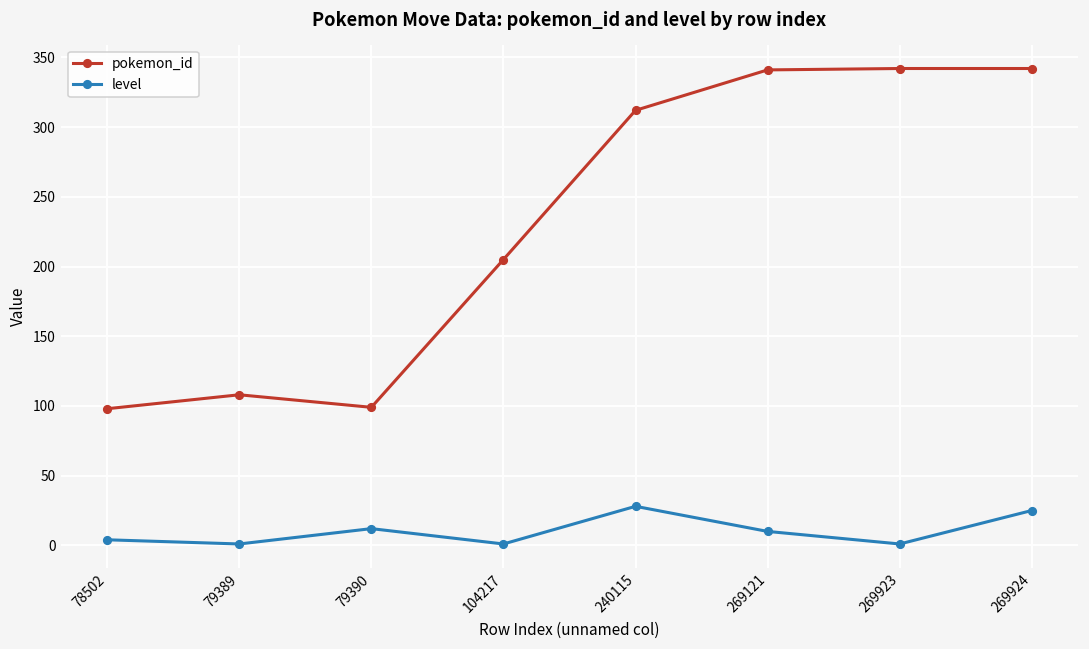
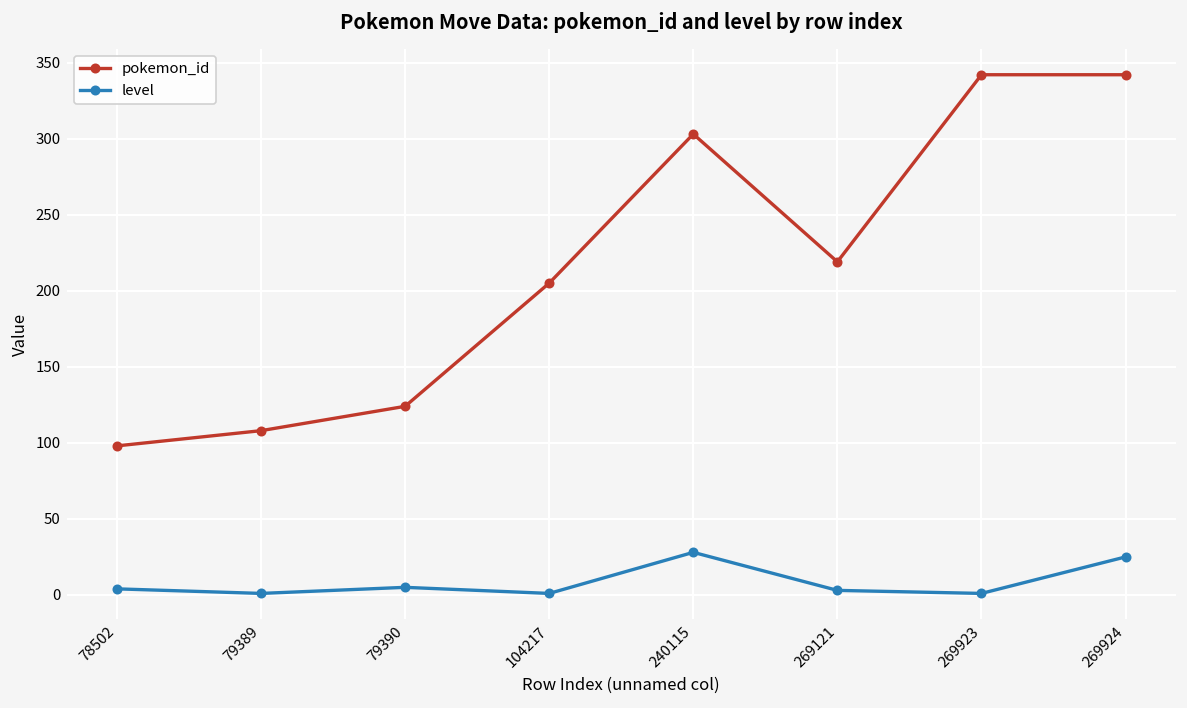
  {
    "pokemon_id": {
      "78502": 98,
      "79389": 108,
-     "79390": 99,
+     "79390": 124,
      "104217": 205,
-     "240115": 312,
-     "269121": 341,
+     "240115": 303,
+     "269121": 219,
      "269923": 342,
      "269924": 342
    },
    "level": {
      "78502": 4,
      "79389": 1,
-     "79390": 12,
+     "79390": 5,
      "104217": 1,
      "240115": 28,
-     "269121": 10,
+     "269121": 3,
      "269923": 1,
      "269924": 25
    }
  }
